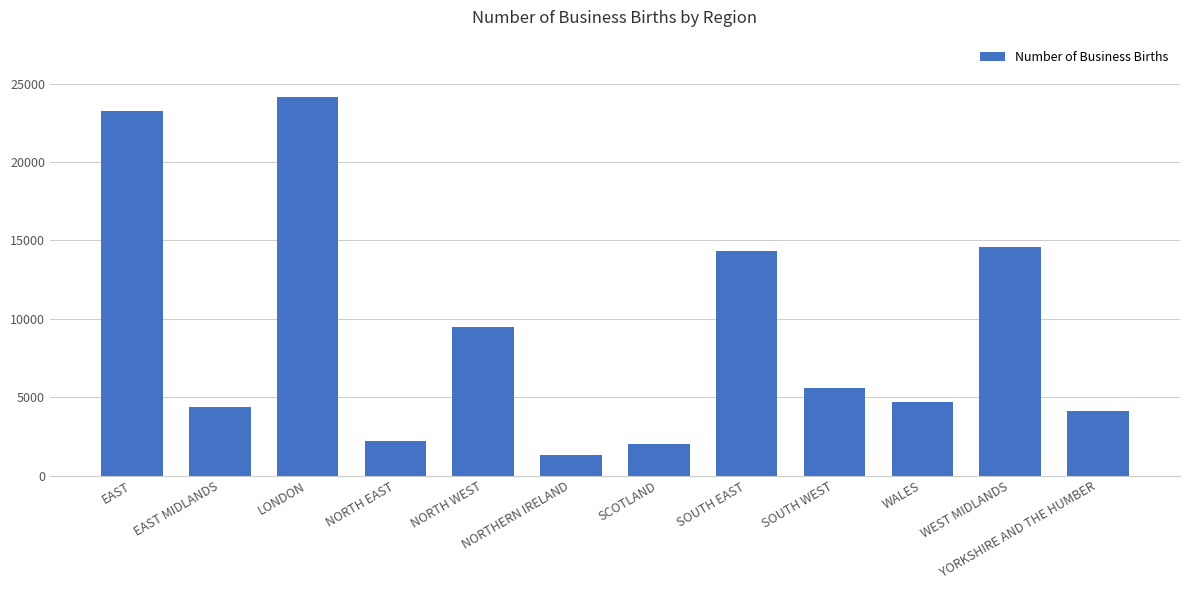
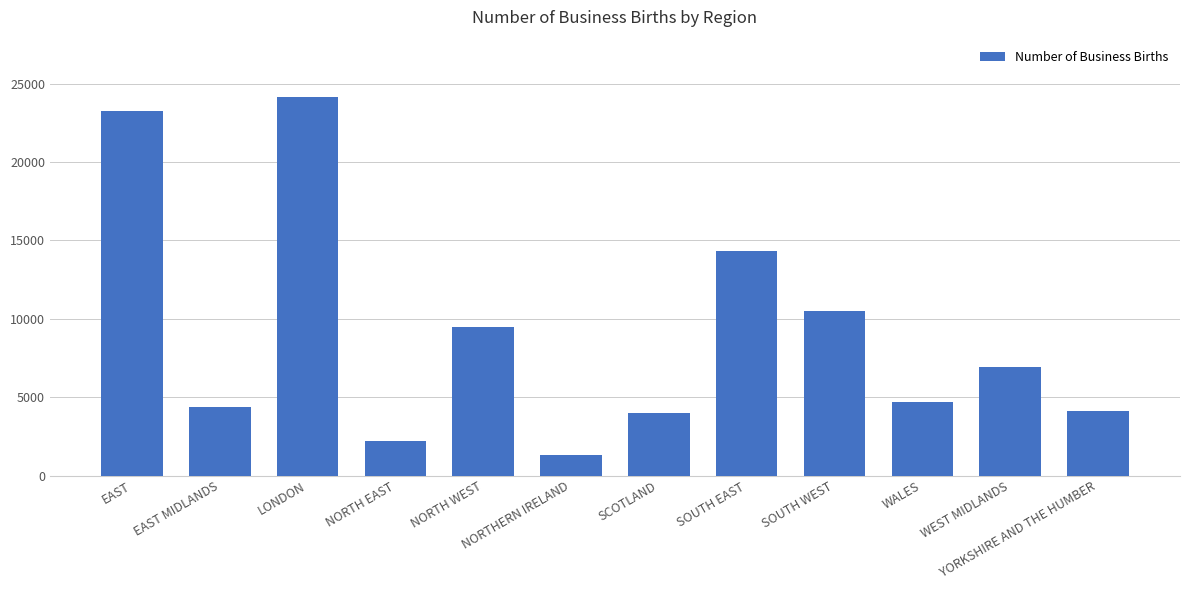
  {
    "EAST": 23200,
    "EAST MIDLANDS": 4400,
    "LONDON": 24200,
    "NORTH EAST": 2200,
    "NORTH WEST": 9500,
    "NORTHERN IRELAND": 1300,
-   "SCOTLAND": 2000,
+   "SCOTLAND": 4000,
    "SOUTH EAST": 14300,
-   "SOUTH WEST": 5600,
+   "SOUTH WEST": 10500,
    "WALES": 4700,
-   "WEST MIDLANDS": 14600,
+   "WEST MIDLANDS": 6900,
    "YORKSHIRE AND THE HUMBER": 4100
  }
